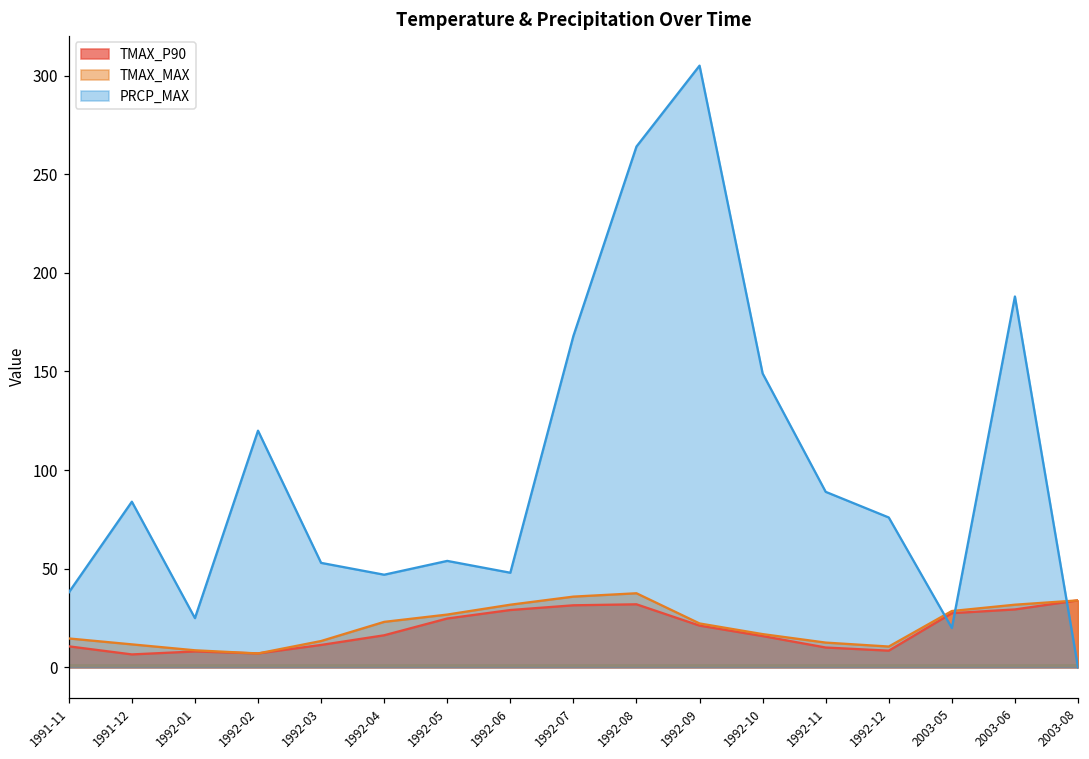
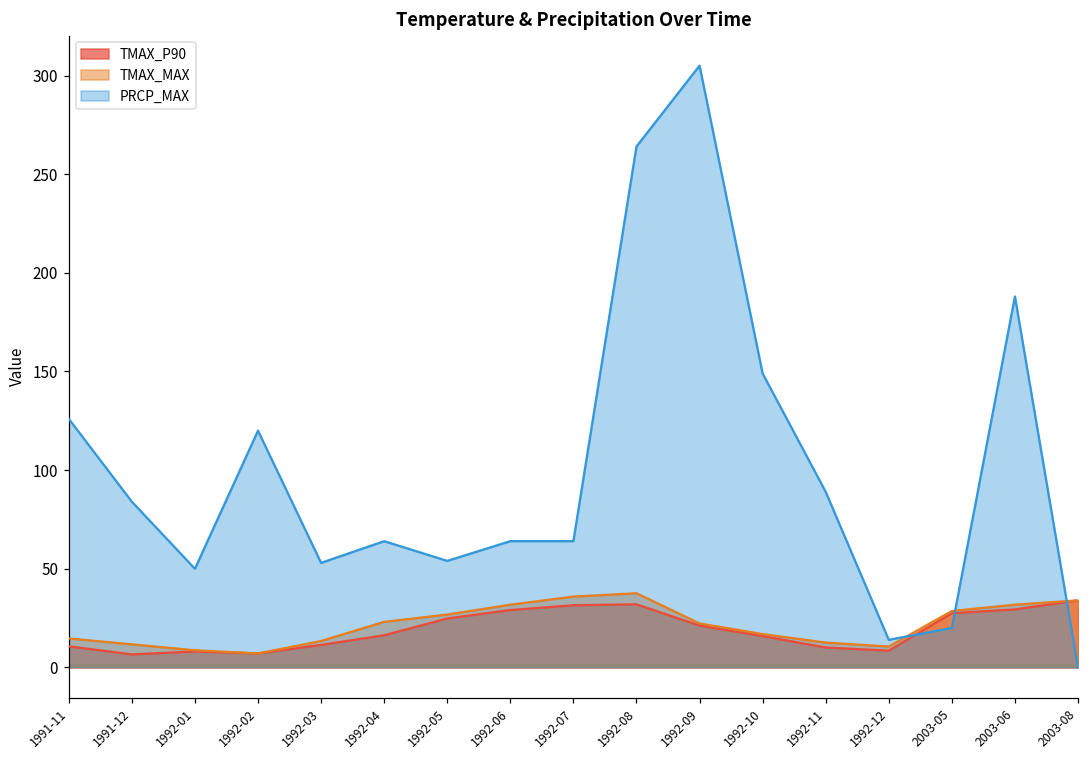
  {
    "PRCP_MAX": {
-     "1991-11": 38,
+     "1991-11": 126,
      "1991-12": 84,
-     "1992-01": 25,
+     "1992-01": 50,
      "1992-02": 120,
      "1992-03": 53,
-     "1992-04": 47,
+     "1992-04": 64,
      "1992-05": 54,
-     "1992-06": 48,
-     "1992-07": 168,
+     "1992-06": 64,
+     "1992-07": 64,
      "1992-08": 264,
      "1992-09": 305,
      "1992-10": 149,
      "1992-11": 89,
-     "1992-12": 76,
+     "1992-12": 14,
      "2003-05": 20,
      "2003-06": 188,
      "2003-08": 0
    }
  }
